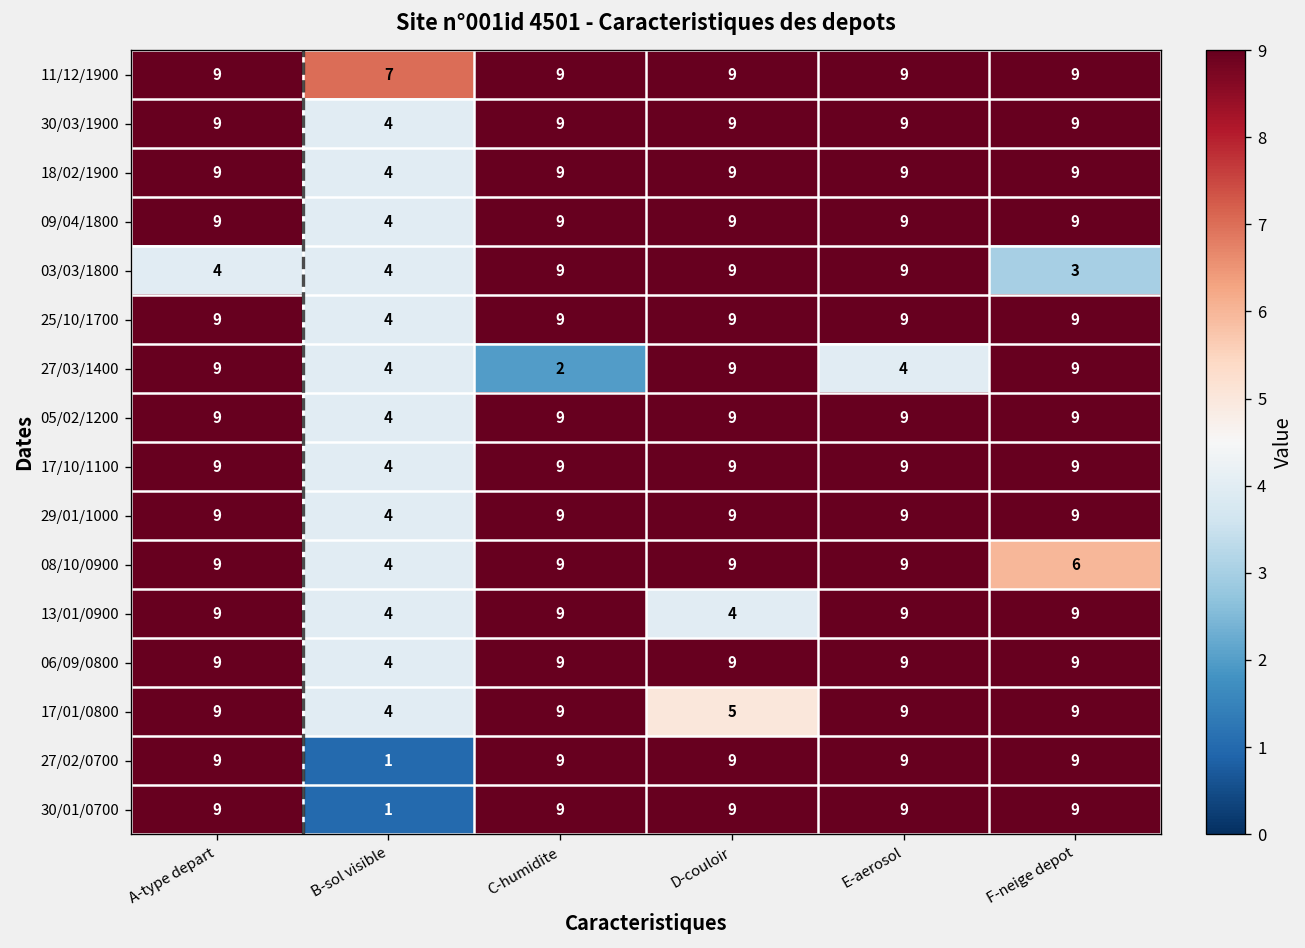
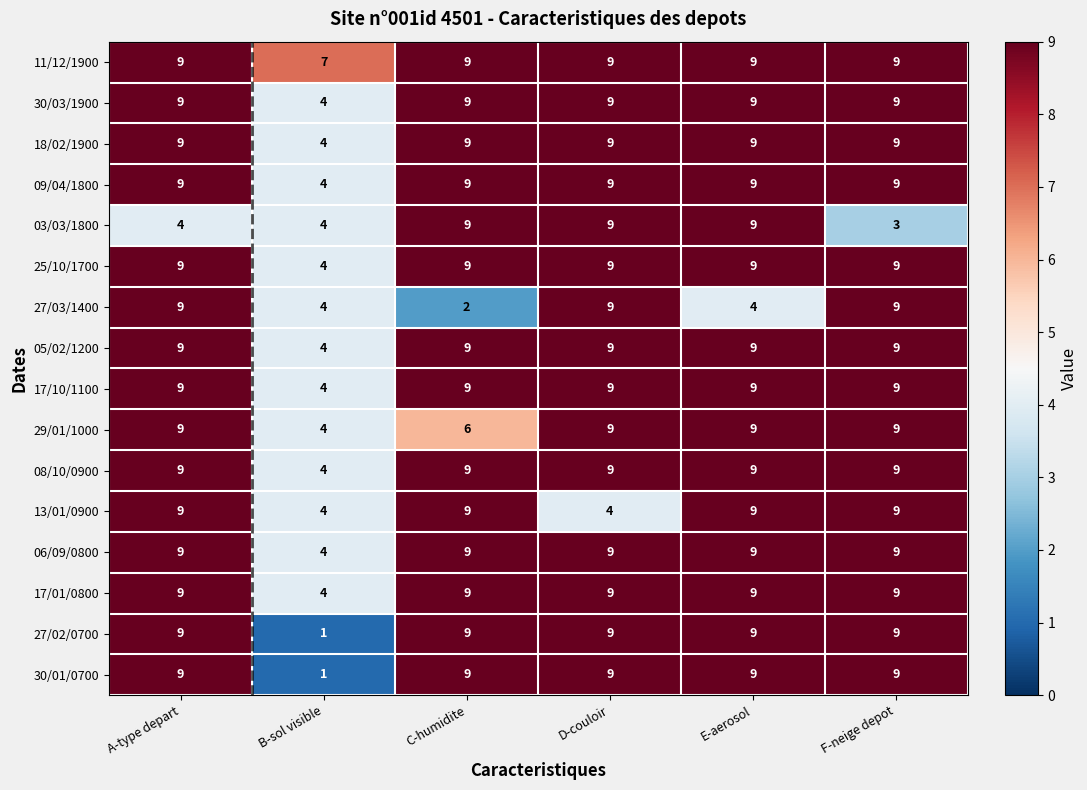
  {
    "11/12/1900": {
      "A-type depart": 9,
      "B-sol visible": 7,
      "C-humidite": 9,
      "D-couloir": 9,
      "E-aerosol": 9,
      "F-neige depot": 9
    },
    "30/03/1900": {
      "A-type depart": 9,
      "B-sol visible": 4,
      "C-humidite": 9,
      "D-couloir": 9,
      "E-aerosol": 9,
      "F-neige depot": 9
    },
    "18/02/1900": {
      "A-type depart": 9,
      "B-sol visible": 4,
      "C-humidite": 9,
      "D-couloir": 9,
      "E-aerosol": 9,
      "F-neige depot": 9
    },
    "09/04/1800": {
      "A-type depart": 9,
      "B-sol visible": 4,
      "C-humidite": 9,
      "D-couloir": 9,
      "E-aerosol": 9,
      "F-neige depot": 9
    },
    "03/03/1800": {
      "A-type depart": 4,
      "B-sol visible": 4,
      "C-humidite": 9,
      "D-couloir": 9,
      "E-aerosol": 9,
      "F-neige depot": 3
    },
    "25/10/1700": {
      "A-type depart": 9,
      "B-sol visible": 4,
      "C-humidite": 9,
      "D-couloir": 9,
      "E-aerosol": 9,
      "F-neige depot": 9
    },
    "27/03/1400": {
      "A-type depart": 9,
      "B-sol visible": 4,
      "C-humidite": 2,
      "D-couloir": 9,
      "E-aerosol": 4,
      "F-neige depot": 9
    },
    "05/02/1200": {
      "A-type depart": 9,
      "B-sol visible": 4,
      "C-humidite": 9,
      "D-couloir": 9,
      "E-aerosol": 9,
      "F-neige depot": 9
    },
    "17/10/1100": {
      "A-type depart": 9,
      "B-sol visible": 4,
      "C-humidite": 9,
      "D-couloir": 9,
      "E-aerosol": 9,
      "F-neige depot": 9
    },
    "29/01/1000": {
      "A-type depart": 9,
      "B-sol visible": 4,
-     "C-humidite": 9,
+     "C-humidite": 6,
      "D-couloir": 9,
      "E-aerosol": 9,
      "F-neige depot": 9
    },
    "08/10/0900": {
      "A-type depart": 9,
      "B-sol visible": 4,
      "C-humidite": 9,
      "D-couloir": 9,
      "E-aerosol": 9,
-     "F-neige depot": 6
+     "F-neige depot": 9
    },
    "13/01/0900": {
      "A-type depart": 9,
      "B-sol visible": 4,
      "C-humidite": 9,
      "D-couloir": 4,
      "E-aerosol": 9,
      "F-neige depot": 9
    },
    "06/09/0800": {
      "A-type depart": 9,
      "B-sol visible": 4,
      "C-humidite": 9,
      "D-couloir": 9,
      "E-aerosol": 9,
      "F-neige depot": 9
    },
    "17/01/0800": {
      "A-type depart": 9,
      "B-sol visible": 4,
      "C-humidite": 9,
-     "D-couloir": 5,
+     "D-couloir": 9,
      "E-aerosol": 9,
      "F-neige depot": 9
    },
    "27/02/0700": {
      "A-type depart": 9,
      "B-sol visible": 1,
      "C-humidite": 9,
      "D-couloir": 9,
      "E-aerosol": 9,
      "F-neige depot": 9
    },
    "30/01/0700": {
      "A-type depart": 9,
      "B-sol visible": 1,
      "C-humidite": 9,
      "D-couloir": 9,
      "E-aerosol": 9,
      "F-neige depot": 9
    }
  }
